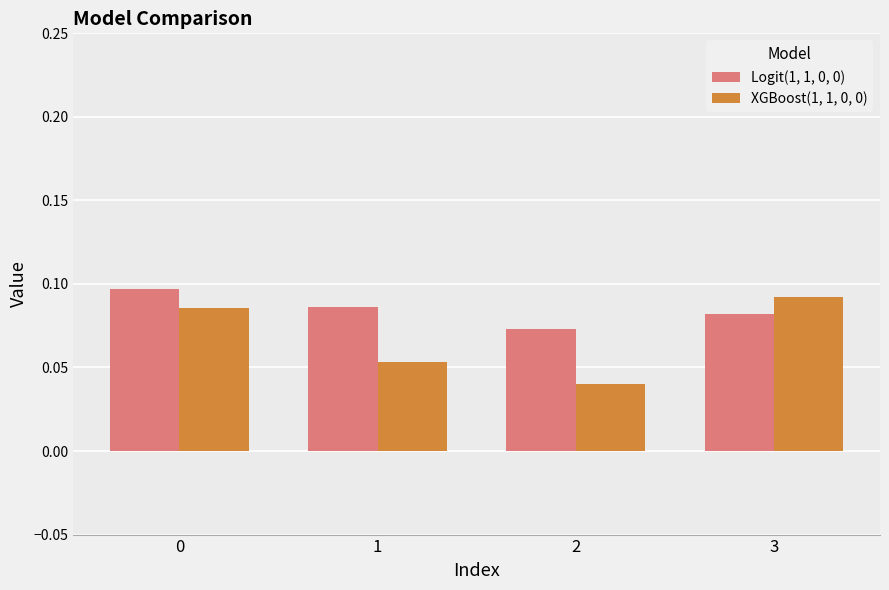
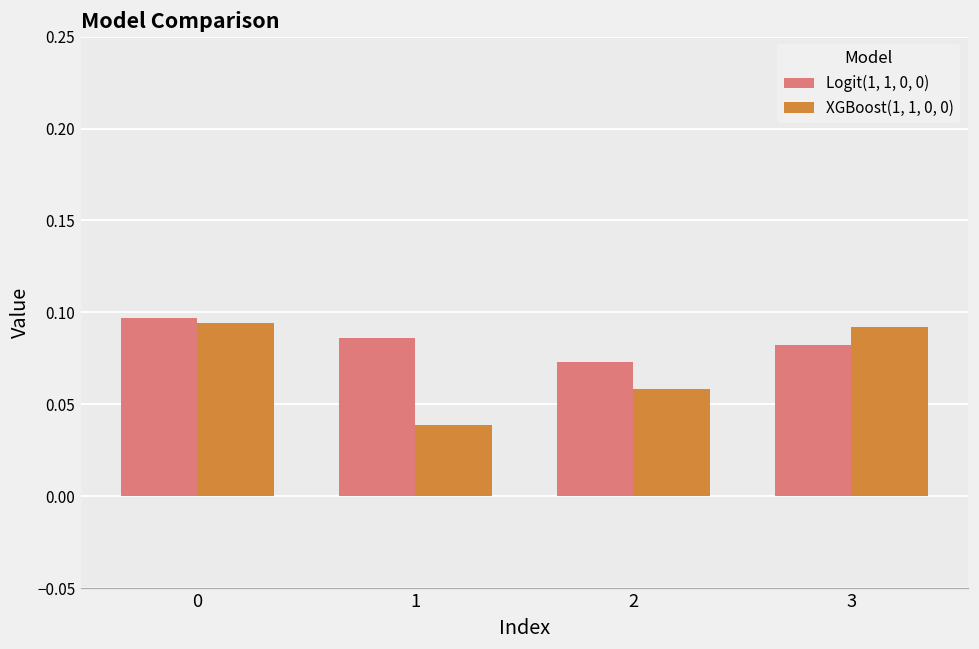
  {
    "Logit(1, 1, 0, 0)": {
      "0": 0.097,
      "1": 0.086,
      "2": 0.073,
      "3": 0.082
    },
    "XGBoost(1, 1, 0, 0)": {
-     "0": 0.086,
-     "1": 0.053,
-     "2": 0.040,
+     "0": 0.094,
+     "1": 0.039,
+     "2": 0.058,
      "3": 0.092
    }
  }
